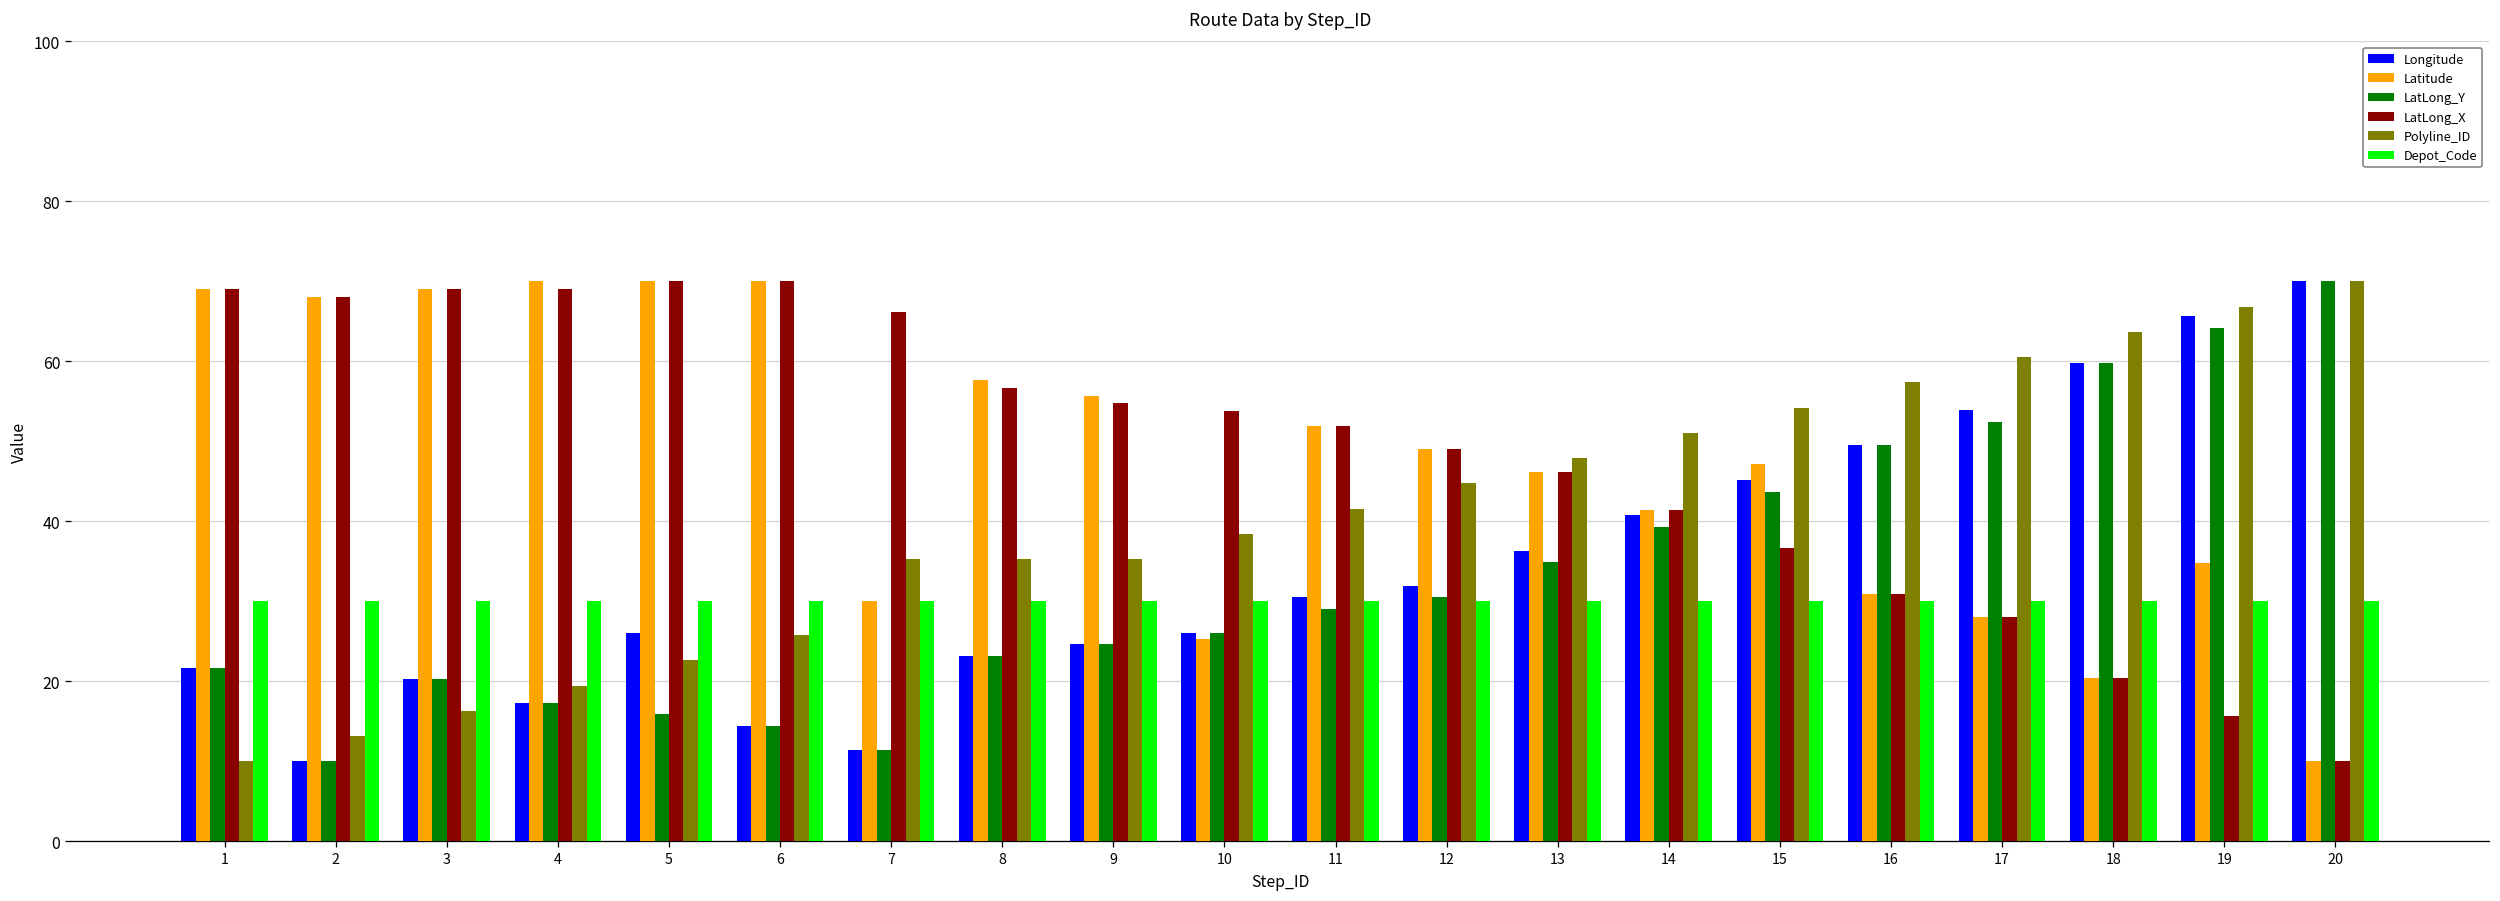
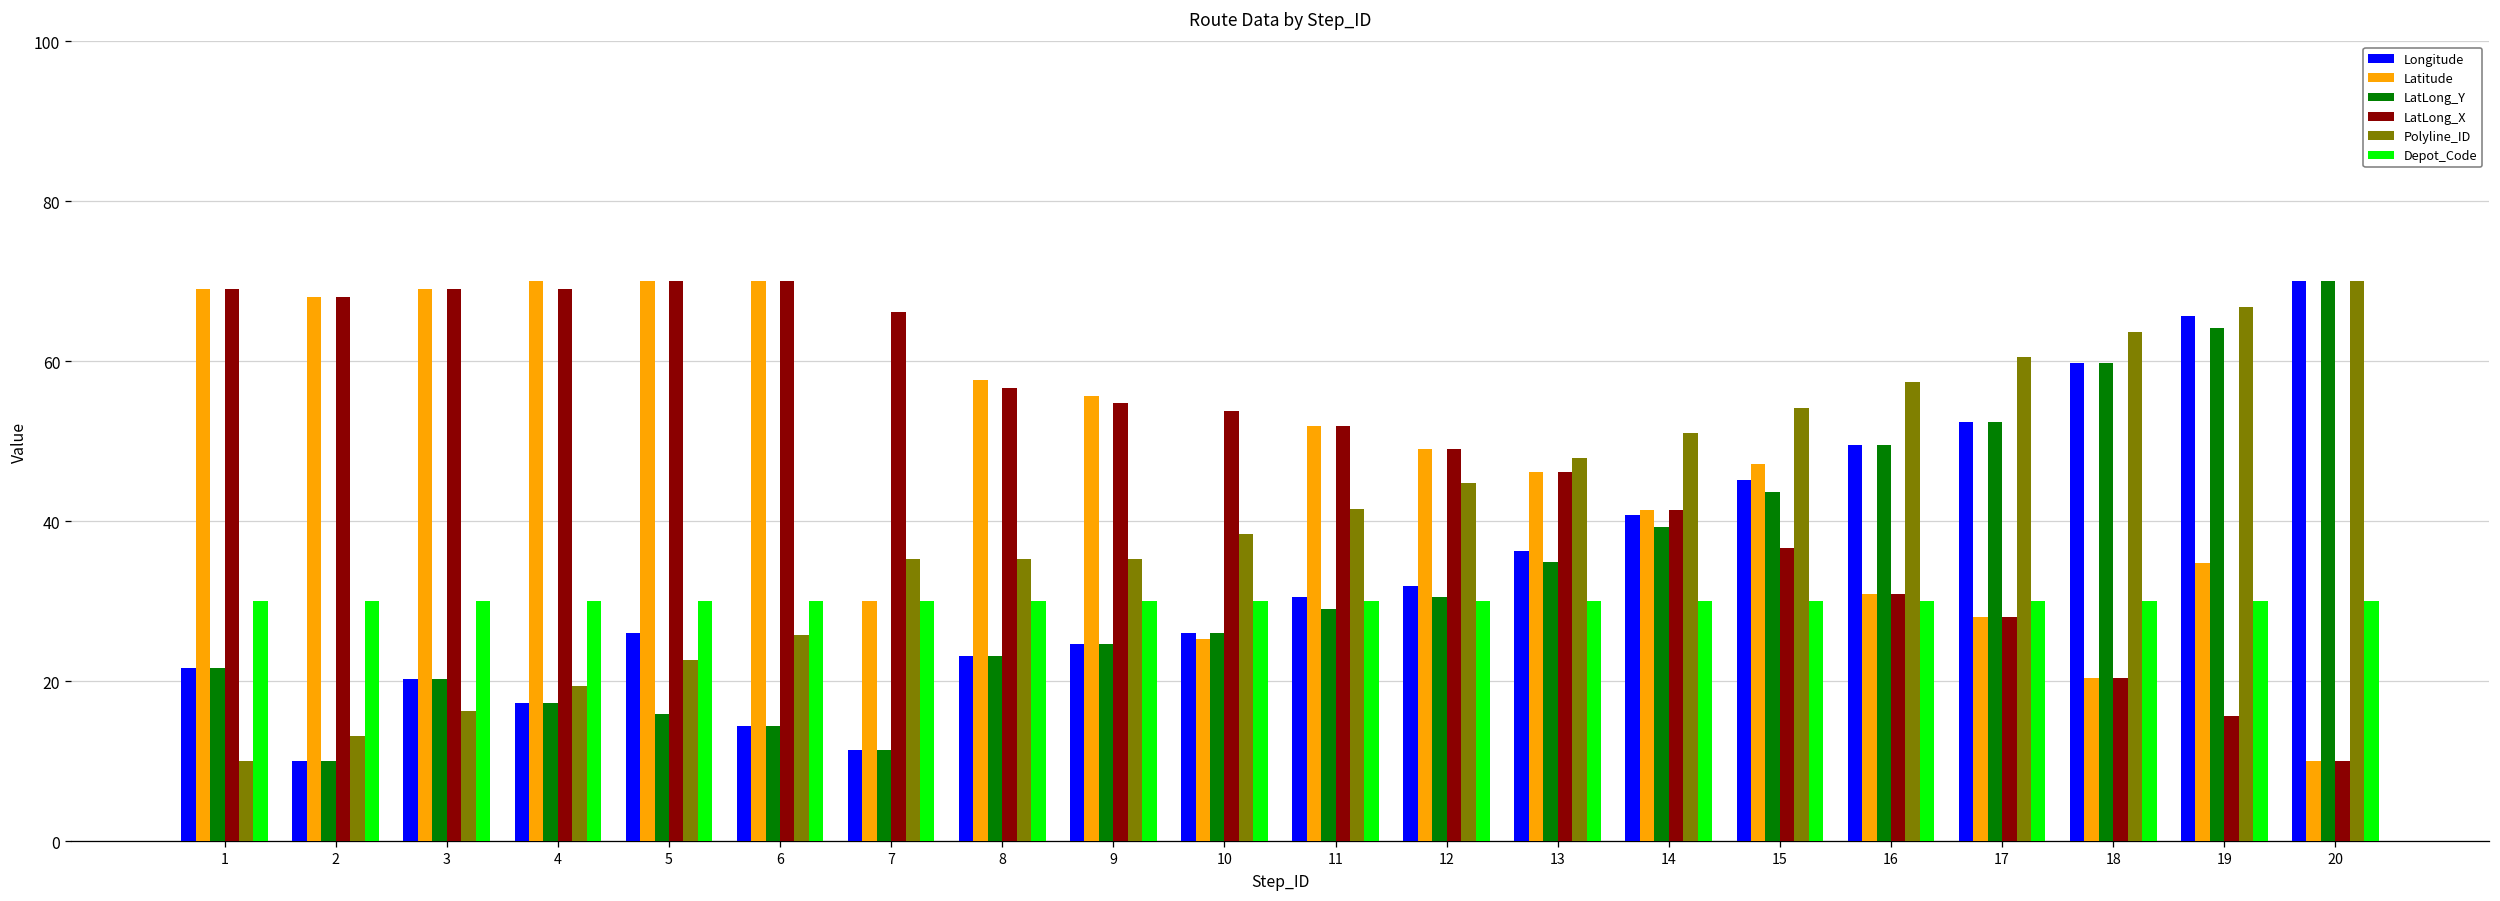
  {
    "Longitude": {
      "1": 22,
      "2": 10,
      "3": 20,
      "4": 17,
      "5": 26,
      "6": 14,
      "7": 11,
      "8": 23,
      "9": 25,
      "10": 26,
      "11": 30,
      "12": 32,
      "13": 36,
      "14": 41,
      "15": 45,
      "16": 50,
-     "17": 54,
+     "17": 52,
      "18": 60,
      "19": 66,
      "20": 70
    },
    "Latitude": {
      "1": 69,
      "2": 68,
      "3": 69,
      "4": 70,
      "5": 70,
      "6": 70,
      "7": 30,
      "8": 58,
      "9": 56,
      "10": 25,
      "11": 52,
      "12": 49,
      "13": 46,
      "14": 41,
      "15": 47,
      "16": 31,
      "17": 28,
      "18": 20,
      "19": 35,
      "20": 10
    },
    "LatLong_Y": {
      "1": 22,
      "2": 10,
      "3": 20,
      "4": 17,
      "5": 16,
      "6": 14,
      "7": 11,
      "8": 23,
      "9": 25,
      "10": 26,
      "11": 29,
      "12": 30,
      "13": 35,
      "14": 39,
      "15": 44,
      "16": 50,
      "17": 52,
      "18": 60,
      "19": 64,
      "20": 70
    },
    "LatLong_X": {
      "1": 69,
      "2": 68,
      "3": 69,
      "4": 69,
      "5": 70,
      "6": 70,
      "7": 66,
      "8": 57,
      "9": 55,
      "10": 54,
      "11": 52,
      "12": 49,
      "13": 46,
      "14": 41,
      "15": 37,
      "16": 31,
      "17": 28,
      "18": 20,
      "19": 16,
      "20": 10
    },
    "Polyline_ID": {
      "1": 10,
      "2": 13,
      "3": 16,
      "4": 19,
      "5": 23,
      "6": 26,
      "7": 35,
      "8": 35,
      "9": 35,
      "10": 38,
      "11": 42,
      "12": 45,
      "13": 48,
      "14": 51,
      "15": 54,
      "16": 57,
      "17": 61,
      "18": 64,
      "19": 67,
      "20": 70
    },
    "Depot_Code": {
      "1": 30,
      "2": 30,
      "3": 30,
      "4": 30,
      "5": 30,
      "6": 30,
      "7": 30,
      "8": 30,
      "9": 30,
      "10": 30,
      "11": 30,
      "12": 30,
      "13": 30,
      "14": 30,
      "15": 30,
      "16": 30,
      "17": 30,
      "18": 30,
      "19": 30,
      "20": 30
    }
  }
